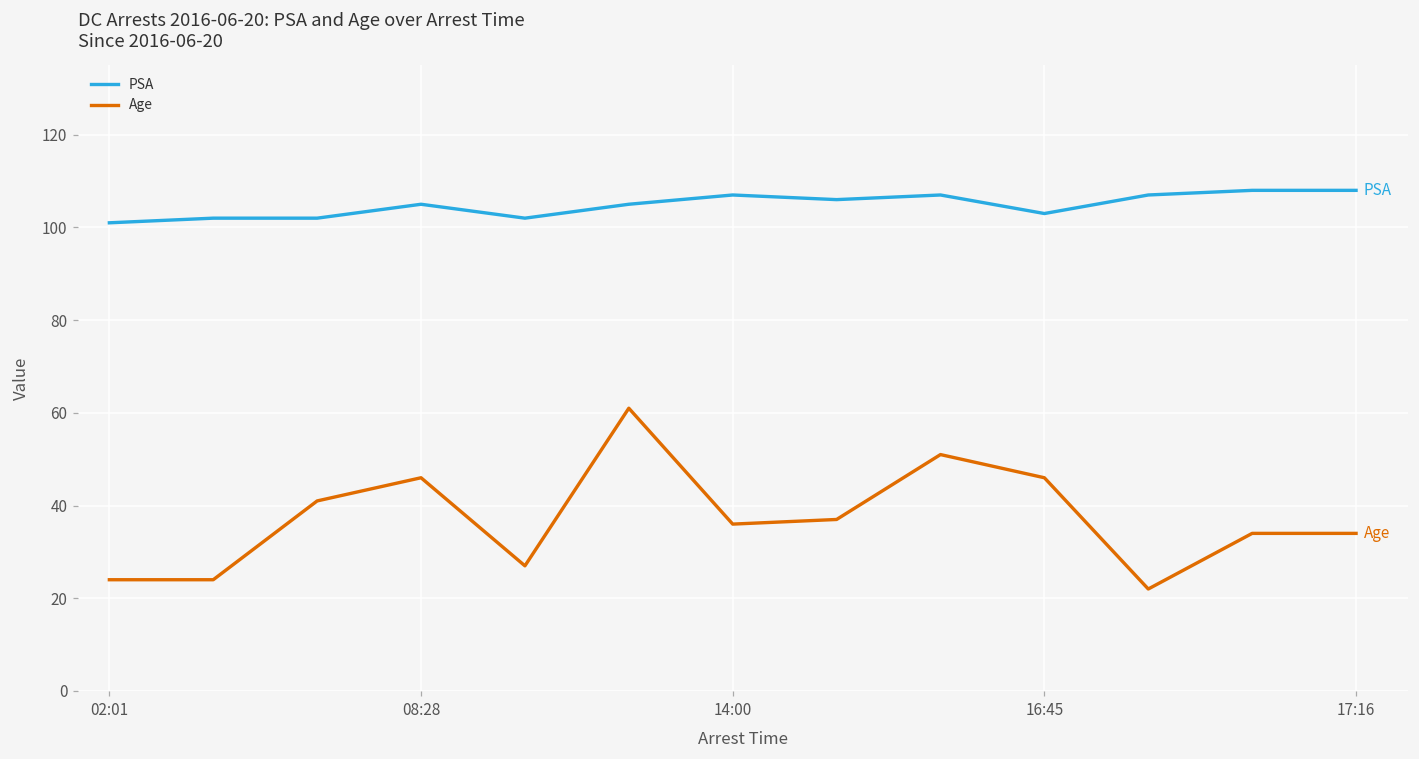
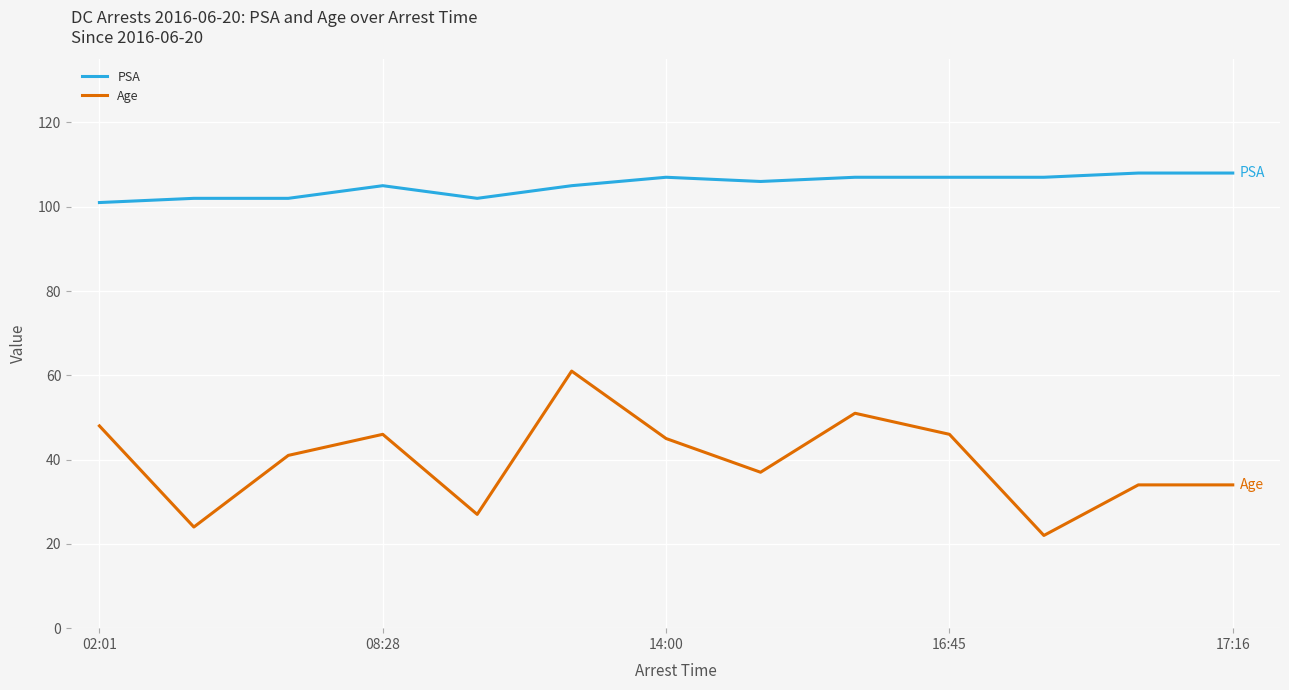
  {
    "PSA": {
      "02:01": 101,
      "08:28": 105,
      "14:00": 107,
-     "16:45": 103,
+     "16:45": 107,
      "17:16": 108
    },
    "Age": {
-     "02:01": 24,
+     "02:01": 48,
      "08:28": 46,
-     "14:00": 36,
+     "14:00": 45,
      "16:45": 46,
      "17:16": 34
    }
  }
